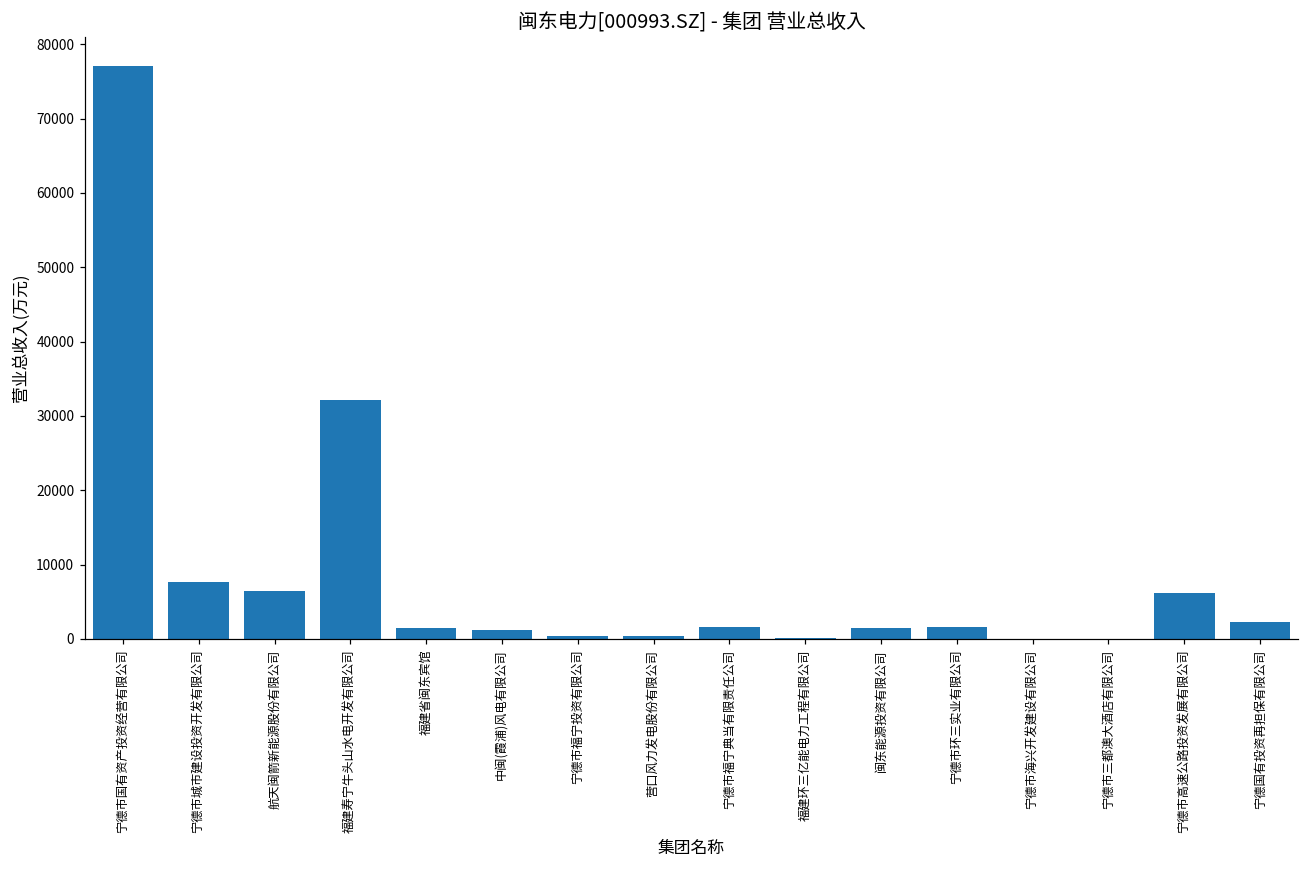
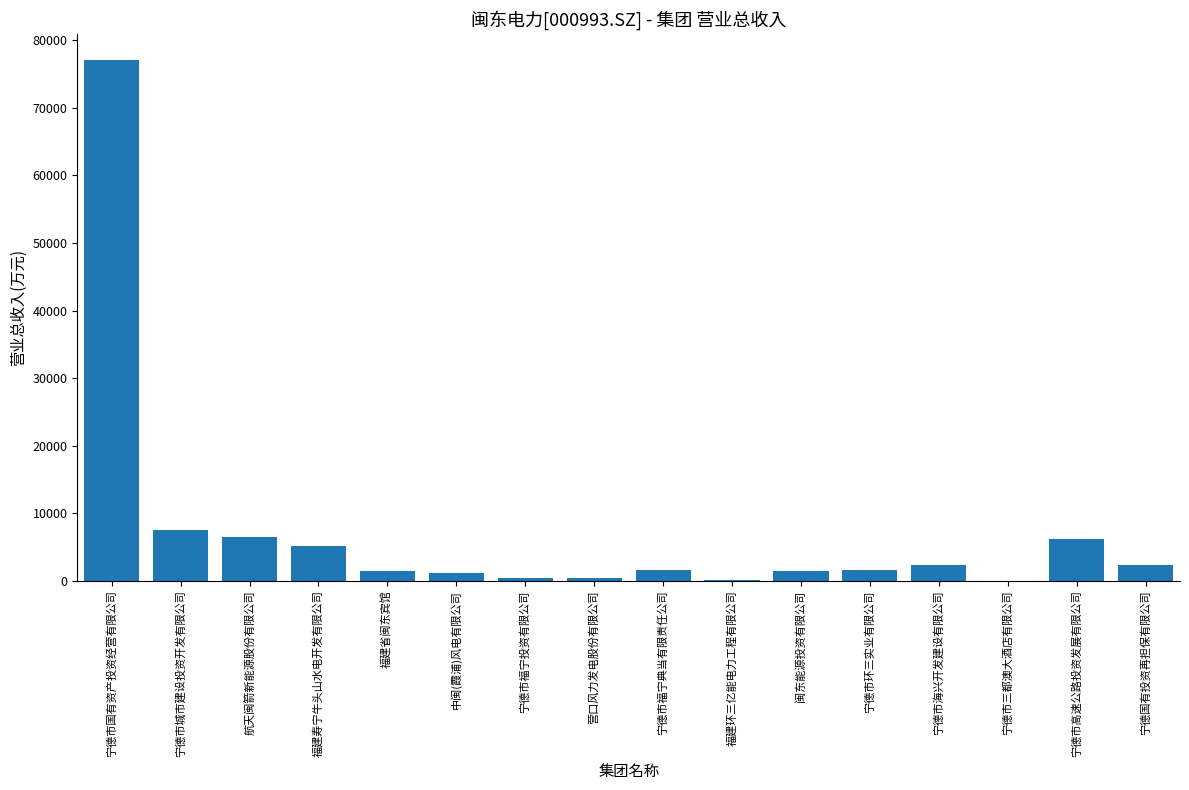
  {
    "宁德市国有资产投资经营有限公司": 77000,
    "宁德市城市建设投资开发有限公司": 8000,
    "航天闽箭新能源股份有限公司": 7000,
-   "福建寿宁牛头山水电开发有限公司": 32000,
+   "福建寿宁牛头山水电开发有限公司": 5000,
    "福建省闽东宾馆": 1000,
    "中闽(霞浦)风电有限公司": 1000,
    "宁德市福宁投资有限公司": 0,
    "营口风力发电股份有限公司": 0,
    "宁德市福宁典当有限责任公司": 2000,
    "闽东能源投资有限公司": 1000,
    "宁德市环三实业有限公司": 2000,
-   "宁德市海兴开发建设有限公司": 0,
+   "宁德市海兴开发建设有限公司": 2000,
    "宁德市三都澳大酒店有限公司": 0,
    "宁德市高速公路投资发展有限公司": 6000,
    "宁德国有投资再担保有限公司": 2000
  }
